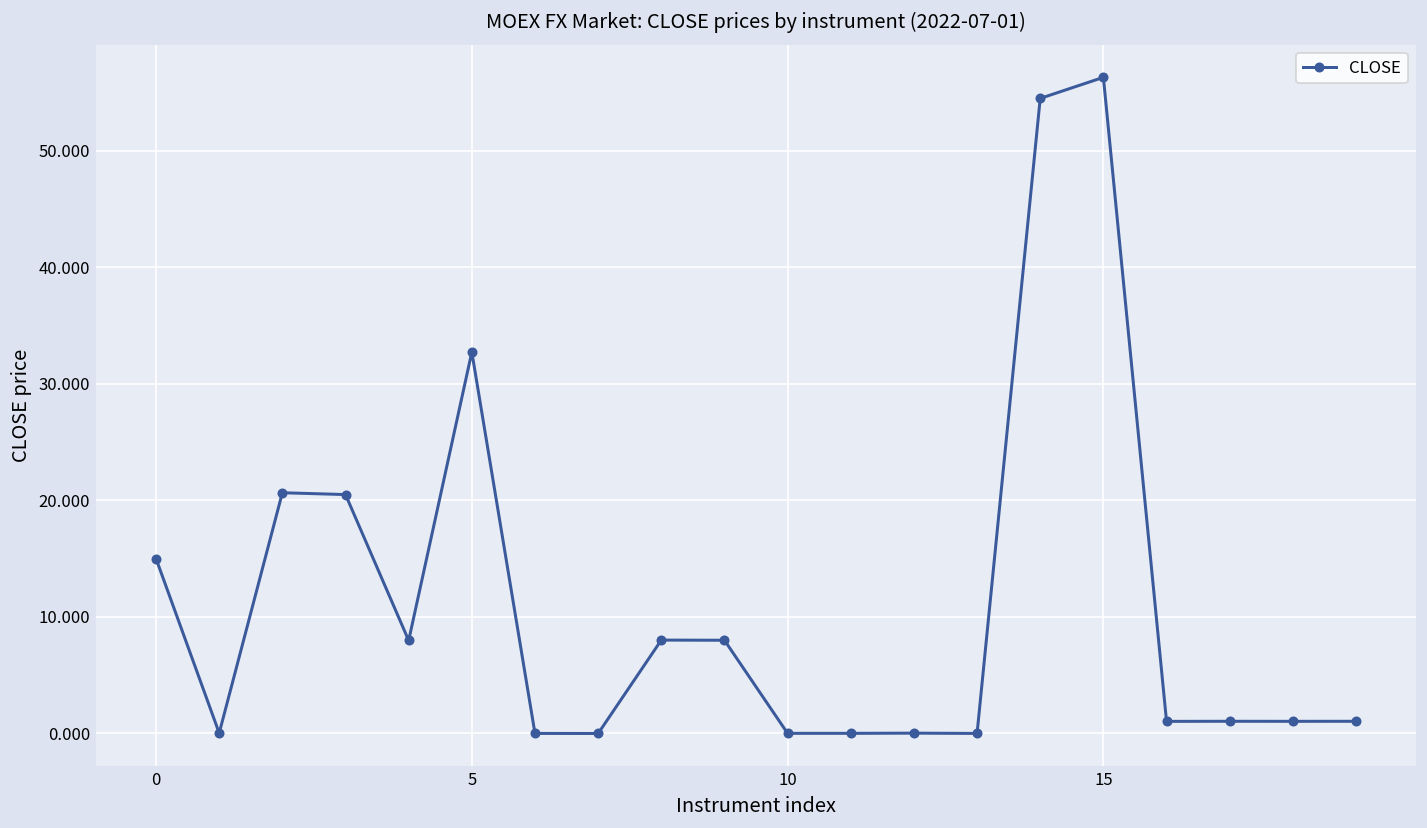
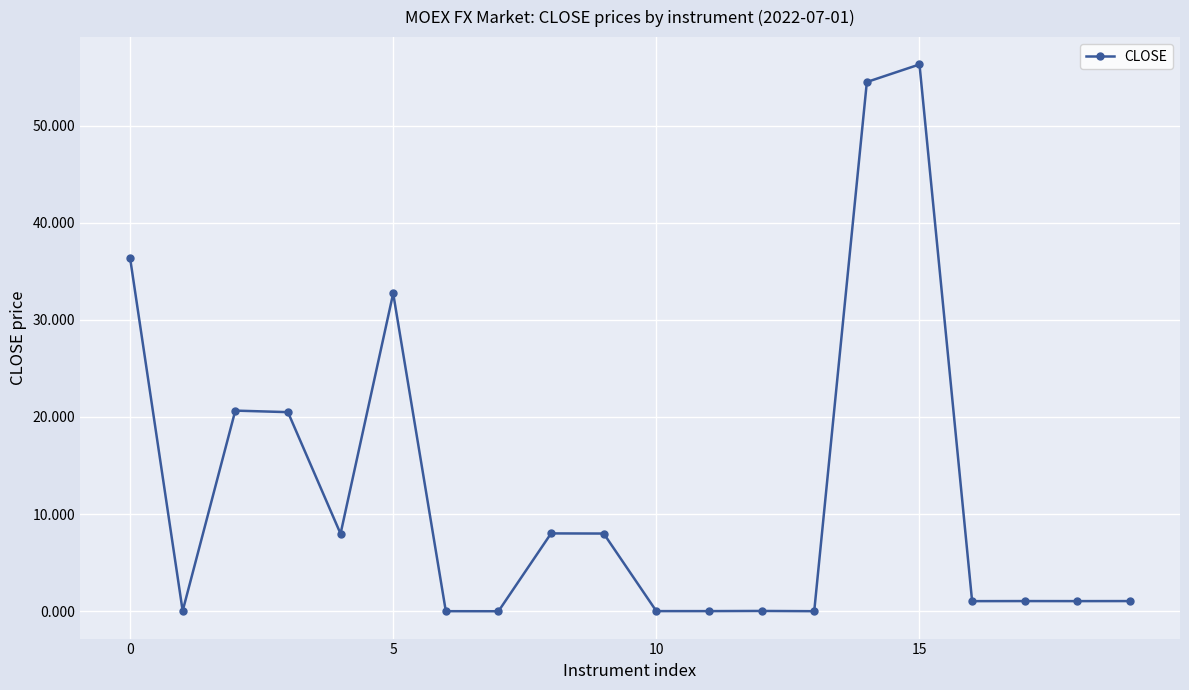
  {
-   "0": 15,
+   "0": 36,
    "5": 33,
    "10": 0,
    "15": 56
  }
